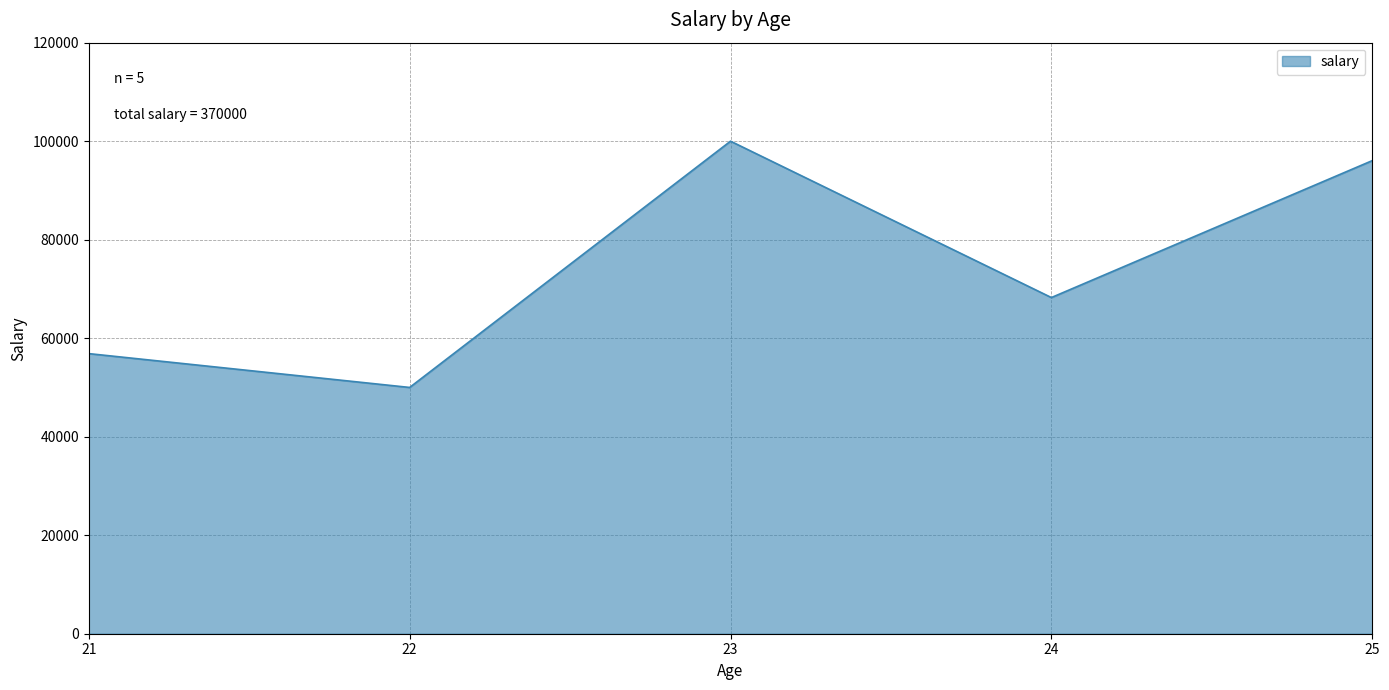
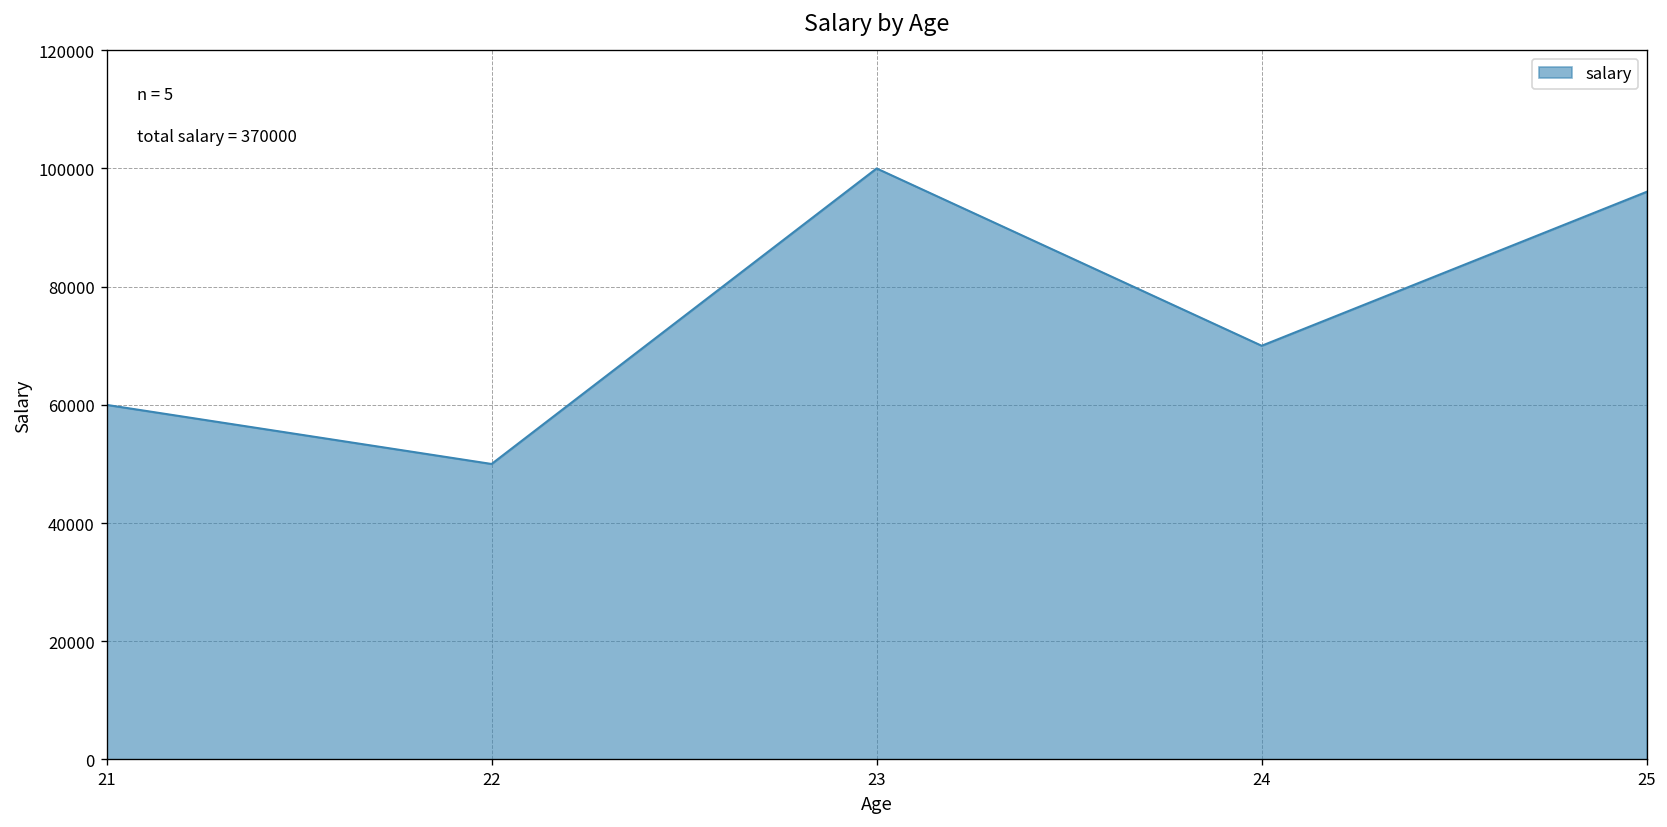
  {
-   "21": 57000,
+   "21": 60000,
    "22": 50000,
    "23": 100000,
-   "24": 68000,
+   "24": 70000,
    "25": 96000
  }
